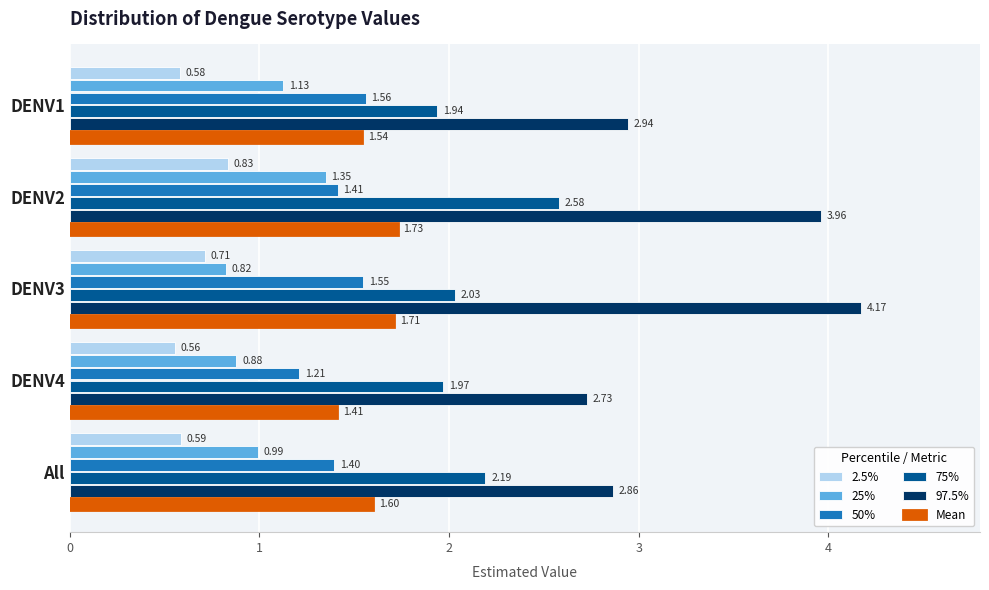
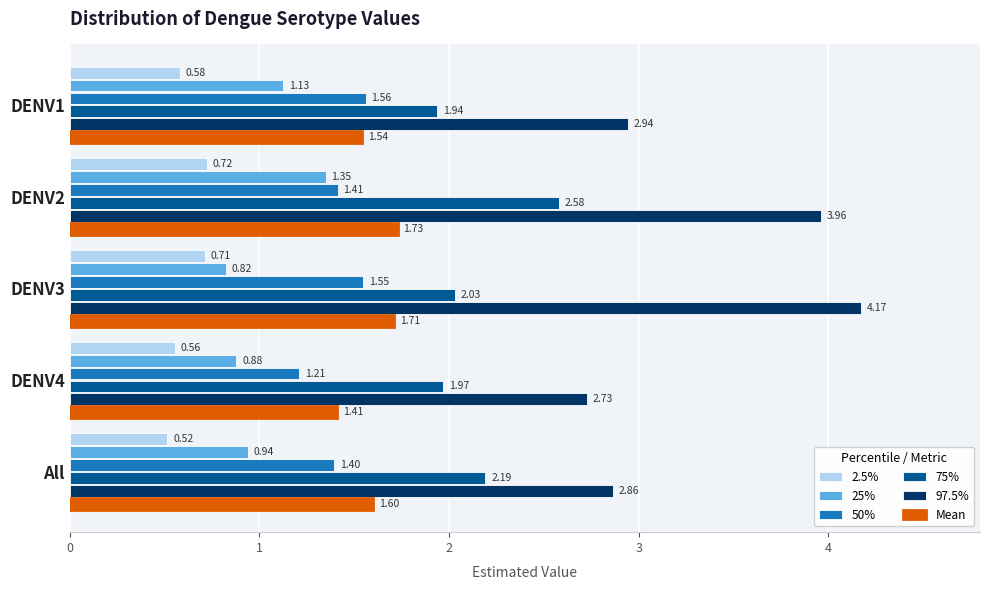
  {
    "2.5%": {
      "DENV1": 0.58,
-     "DENV2": 0.83,
+     "DENV2": 0.72,
      "DENV3": 0.71,
      "DENV4": 0.56,
-     "All": 0.59
+     "All": 0.52
    },
    "25%": {
      "DENV1": 1.13,
      "DENV2": 1.35,
      "DENV3": 0.82,
      "DENV4": 0.88,
-     "All": 0.99
+     "All": 0.94
    },
    "97.5%": {
      "DENV1": 2.94,
      "DENV2": 3.96,
      "DENV3": 4.17,
      "DENV4": 2.73,
      "All": 2.86
    },
    "Mean": {
      "DENV1": 1.54,
      "DENV2": 1.73,
      "DENV3": 1.71,
      "DENV4": 1.41,
      "All": 1.60
    }
  }
